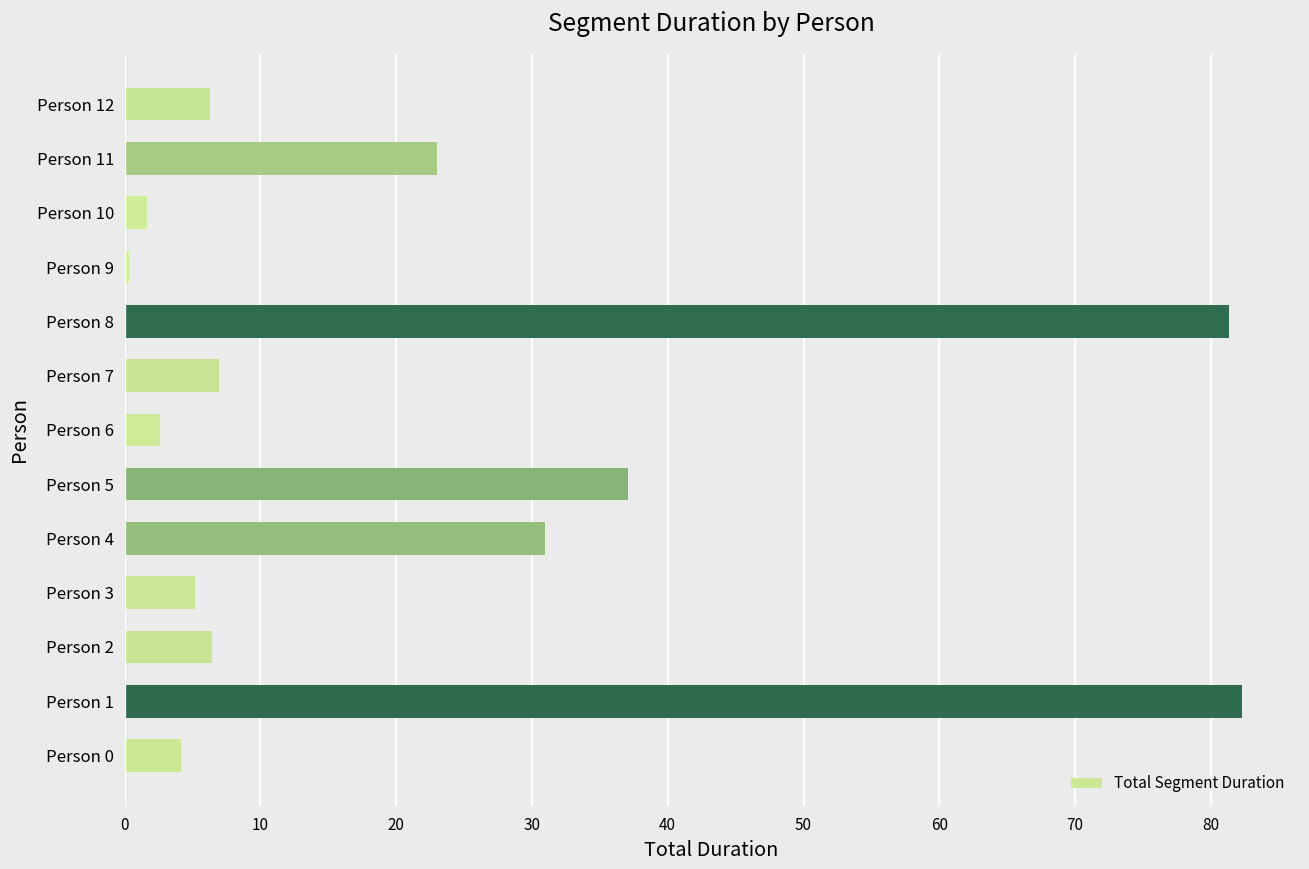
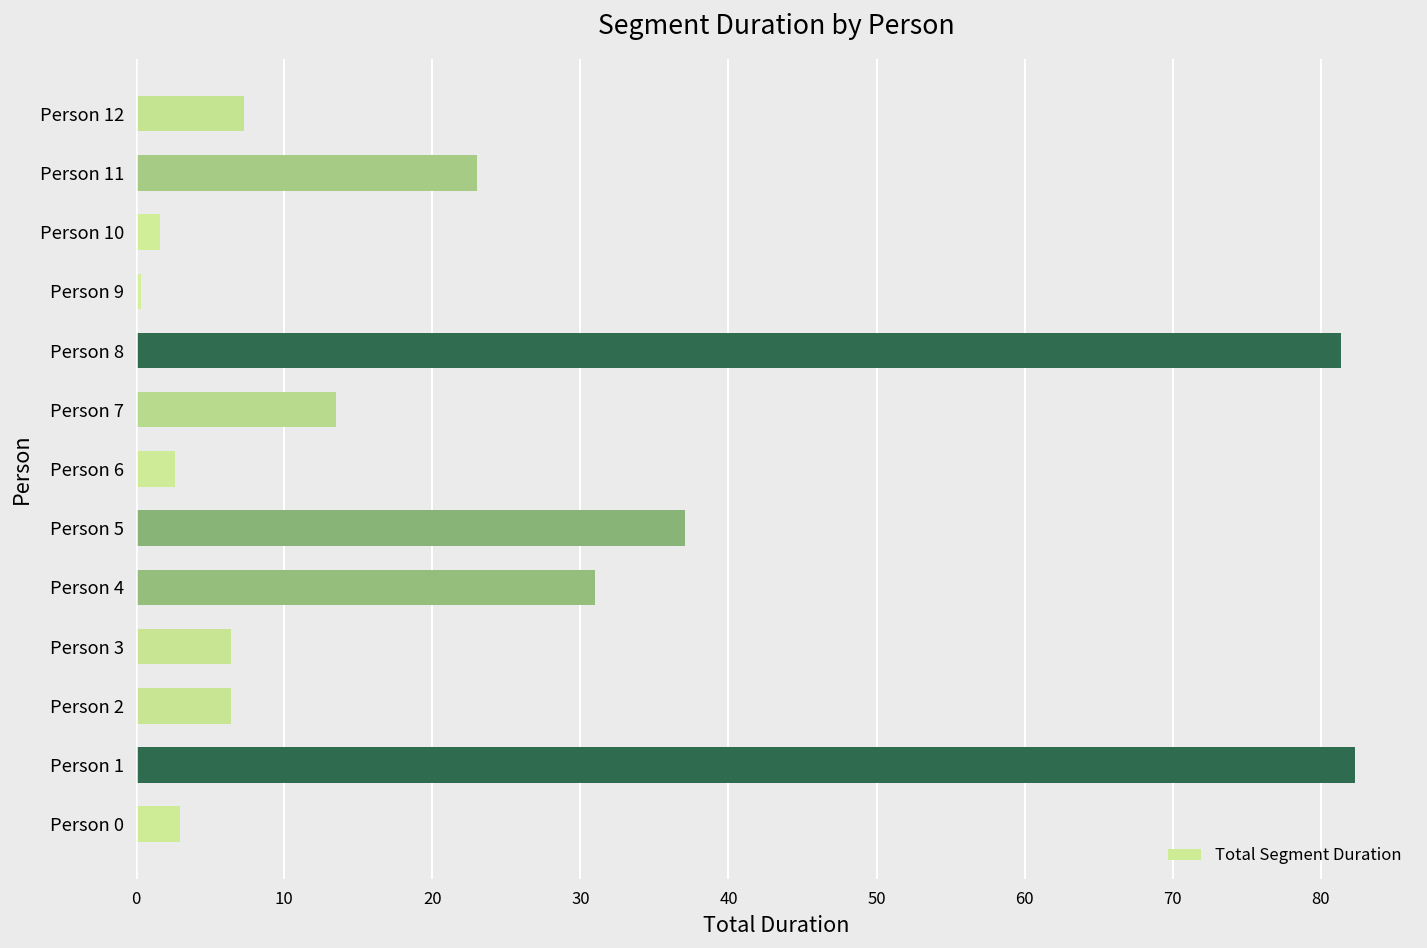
  {
-   "Person 12": 6.3,
+   "Person 12": 7.3,
    "Person 11": 23.0,
    "Person 10": 1.6,
    "Person 9": 0.3,
    "Person 8": 81.4,
-   "Person 7": 7.0,
+   "Person 7": 13.5,
    "Person 6": 2.6,
    "Person 5": 37.1,
    "Person 4": 31.0,
-   "Person 3": 5.2,
+   "Person 3": 6.4,
    "Person 2": 6.4,
    "Person 1": 82.3,
-   "Person 0": 4.1
+   "Person 0": 3.0
  }
